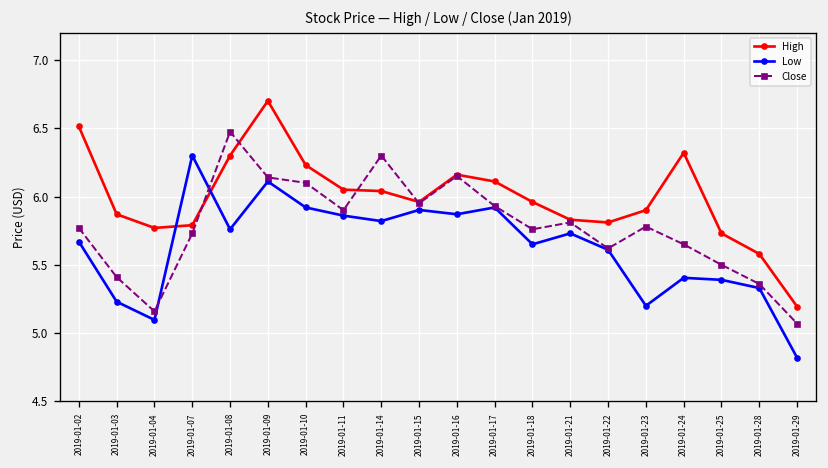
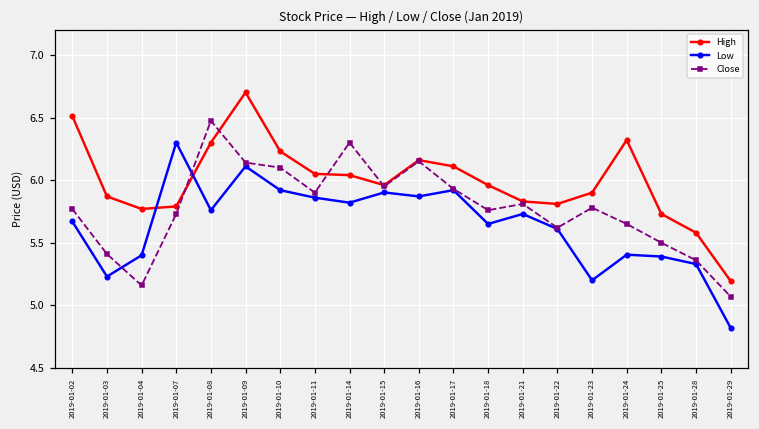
  {
    "High": {
      "2019-01-02": 6.51,
      "2019-01-03": 5.87,
      "2019-01-04": 5.77,
      "2019-01-07": 5.79,
      "2019-01-08": 6.30,
      "2019-01-09": 6.70,
      "2019-01-10": 6.23,
      "2019-01-11": 6.05,
      "2019-01-14": 6.04,
      "2019-01-17": 6.11,
      "2019-01-18": 5.96,
      "2019-01-22": 5.81,
      "2019-01-23": 5.90,
      "2019-01-24": 6.32,
      "2019-01-25": 5.73,
      "2019-01-28": 5.58,
      "2019-01-29": 5.19
    },
    "Low": {
      "2019-01-02": 5.67,
      "2019-01-03": 5.23,
-     "2019-01-04": 5.10,
+     "2019-01-04": 5.40,
      "2019-01-07": 6.30,
      "2019-01-08": 5.76,
      "2019-01-09": 6.11,
      "2019-01-10": 5.92,
      "2019-01-11": 5.86,
      "2019-01-14": 5.82,
      "2019-01-15": 5.90,
      "2019-01-16": 5.87,
      "2019-01-18": 5.65,
      "2019-01-21": 5.73,
      "2019-01-23": 5.20,
      "2019-01-24": 5.40,
      "2019-01-25": 5.39,
      "2019-01-28": 5.33,
      "2019-01-29": 4.82
    },
    "Close": {
      "2019-01-02": 5.77,
      "2019-01-03": 5.41,
      "2019-01-04": 5.16,
      "2019-01-07": 5.73,
      "2019-01-08": 6.47,
      "2019-01-09": 6.14,
      "2019-01-10": 6.10,
      "2019-01-11": 5.90,
      "2019-01-14": 6.30,
      "2019-01-18": 5.76,
      "2019-01-23": 5.78,
      "2019-01-24": 5.65,
      "2019-01-25": 5.50,
      "2019-01-28": 5.36,
      "2019-01-29": 5.07
    }
  }
